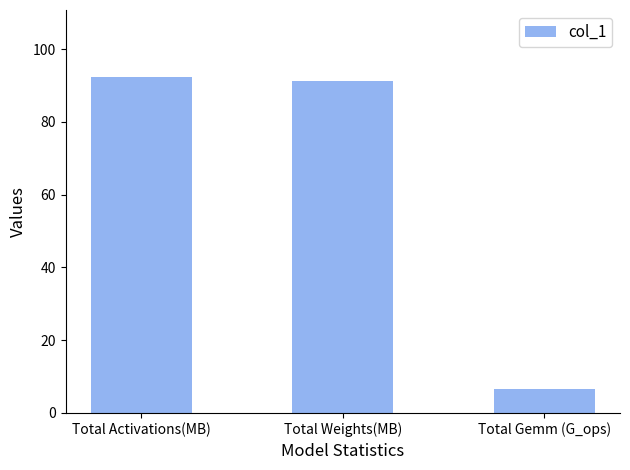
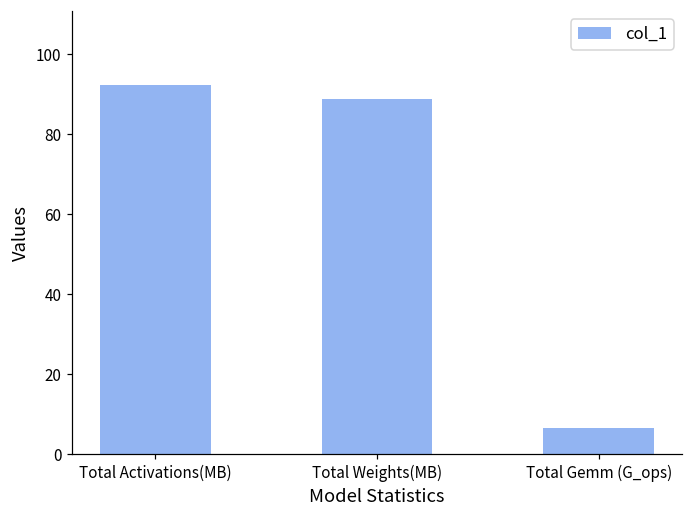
  {
    "Total Activations(MB)": 92,
-   "Total Weights(MB)": 91,
+   "Total Weights(MB)": 89,
    "Total Gemm (G_ops)": 7
  }
